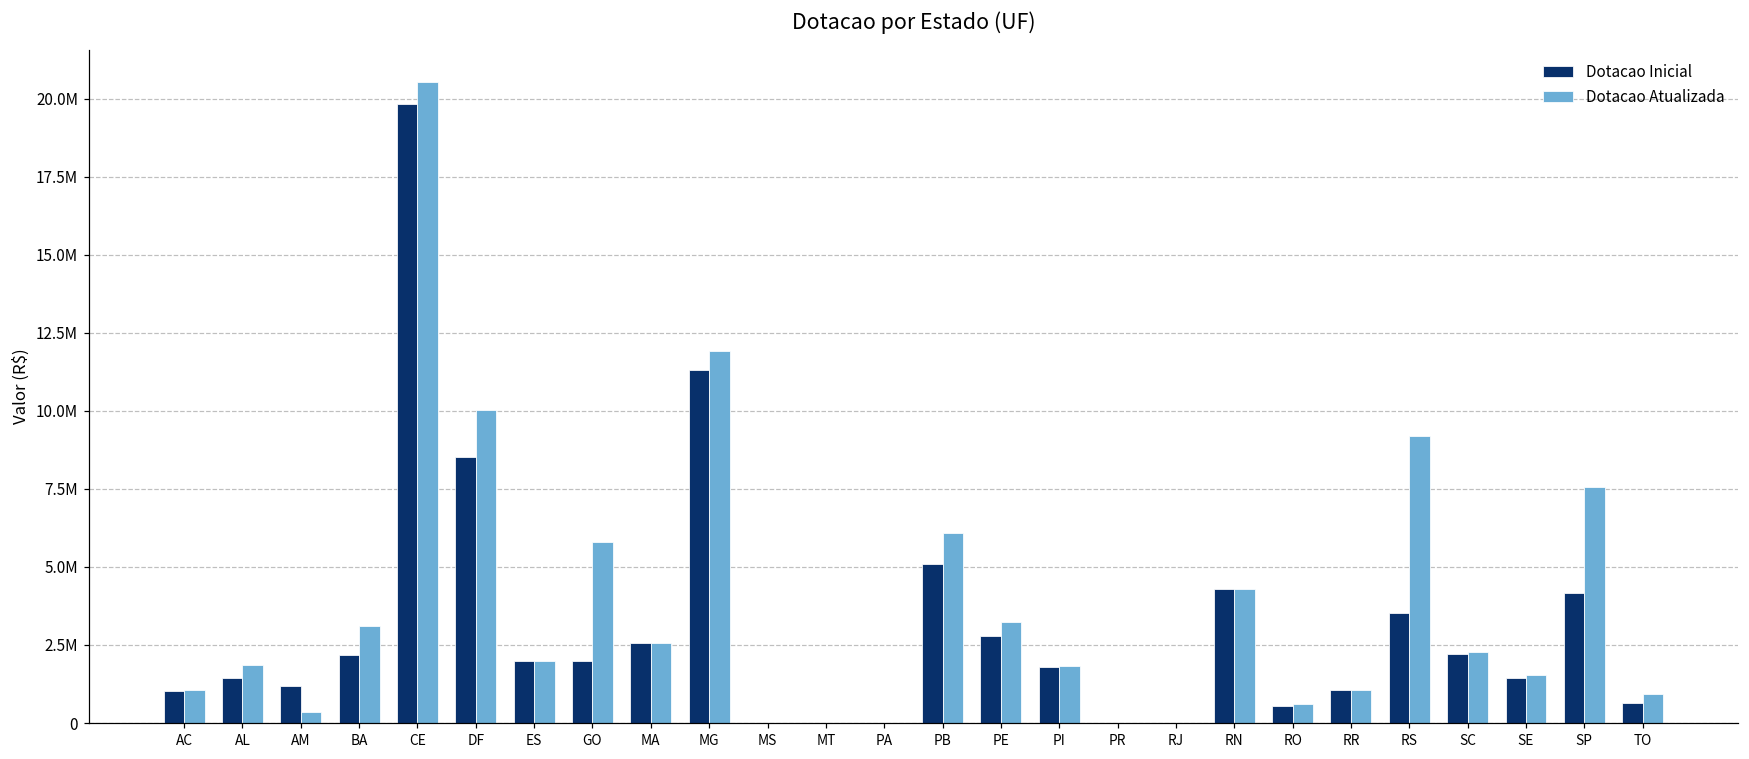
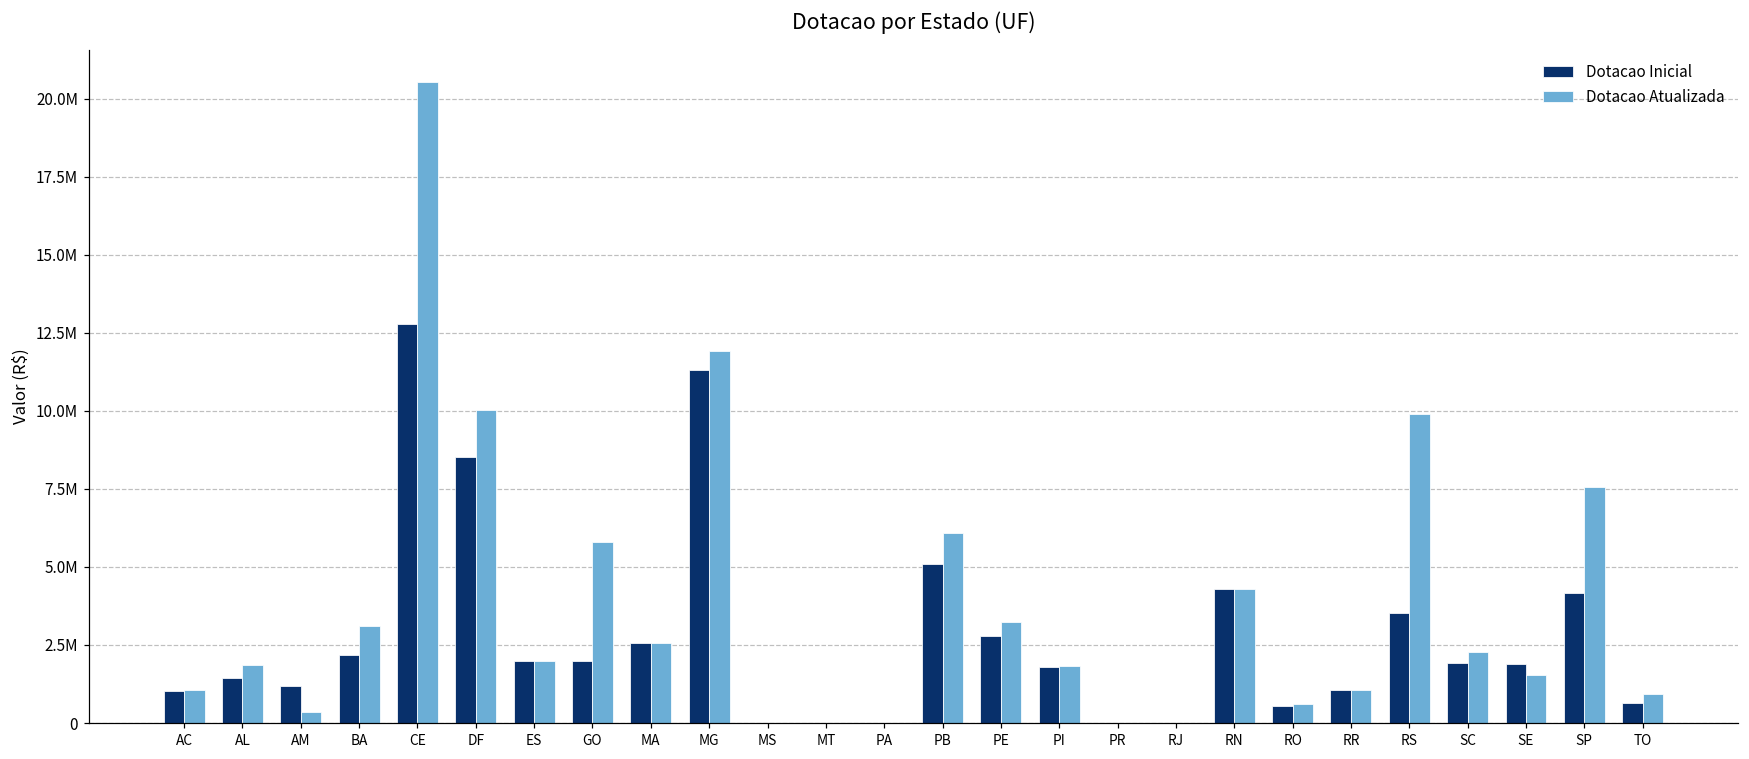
  {
    "Dotacao Inicial": {
      "AC": 1000000,
      "AL": 1500000,
      "AM": 1200000,
      "BA": 2200000,
-     "CE": 19800000,
+     "CE": 12800000,
      "DF": 8500000,
      "ES": 2000000,
      "GO": 2000000,
      "MA": 2600000,
      "MG": 11300000,
      "MS": 0,
      "MT": 0,
      "PA": 0,
      "PB": 5100000,
      "PE": 2800000,
      "PI": 1800000,
      "PR": 0,
      "RJ": 0,
      "RN": 4300000,
      "RO": 500000,
      "RR": 1100000,
      "RS": 3500000,
-     "SC": 2200000,
-     "SE": 1500000,
+     "SC": 1900000,
+     "SE": 1900000,
      "SP": 4200000,
      "TO": 600000
    },
    "Dotacao Atualizada": {
      "AC": 1100000,
      "AL": 1900000,
      "AM": 400000,
      "BA": 3100000,
      "CE": 20500000,
      "DF": 10000000,
      "ES": 2000000,
      "GO": 5800000,
      "MA": 2600000,
      "MG": 11900000,
      "MS": 0,
      "MT": 0,
      "PA": 0,
      "PB": 6100000,
      "PE": 3200000,
      "PI": 1800000,
      "PR": 0,
      "RJ": 0,
      "RN": 4300000,
      "RO": 600000,
      "RR": 1100000,
-     "RS": 9200000,
+     "RS": 9900000,
      "SC": 2300000,
      "SE": 1600000,
      "SP": 7600000,
      "TO": 900000
    }
  }
